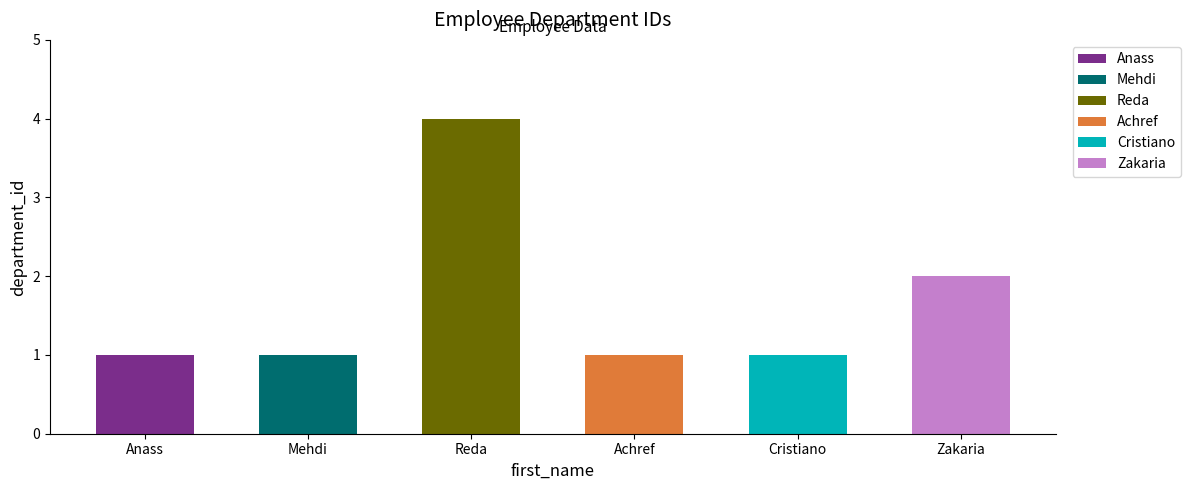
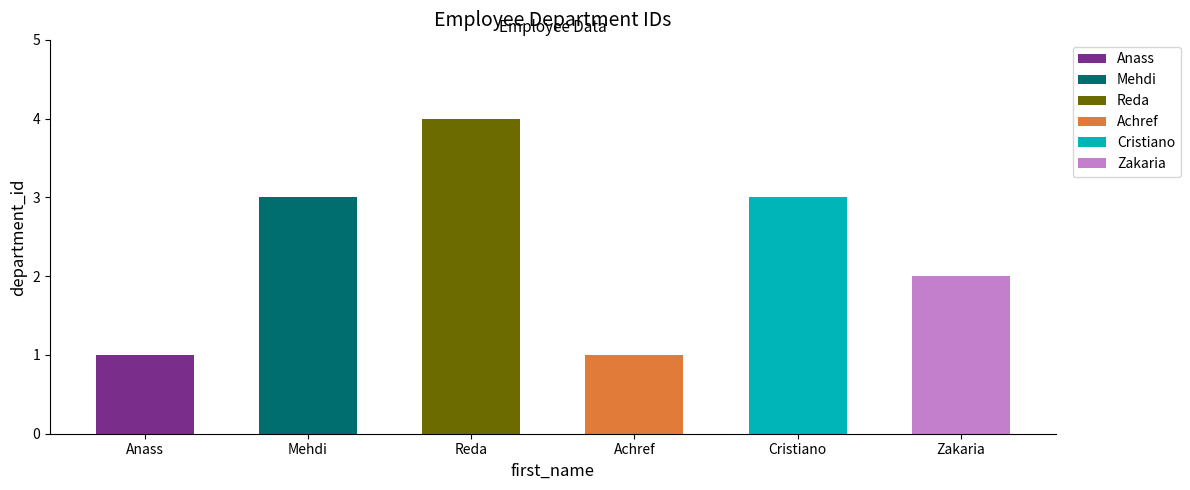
  {
    "Anass": 1,
-   "Mehdi": 1,
+   "Mehdi": 3,
    "Reda": 4,
    "Achref": 1,
-   "Cristiano": 1,
+   "Cristiano": 3,
    "Zakaria": 2
  }
